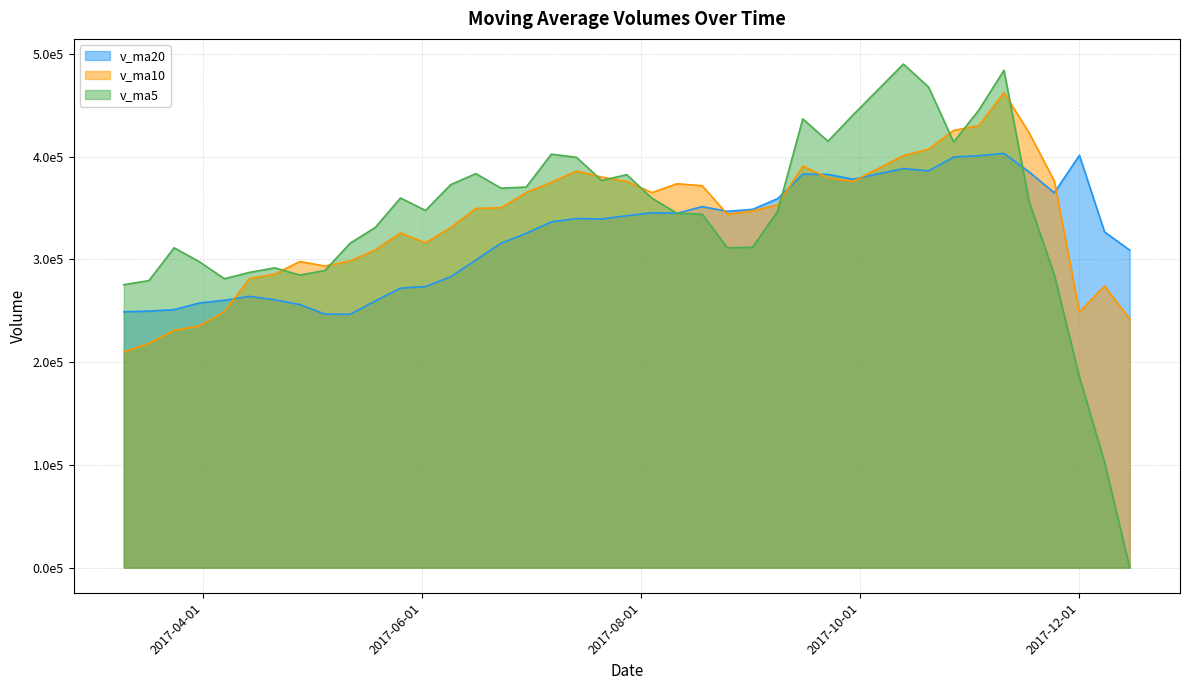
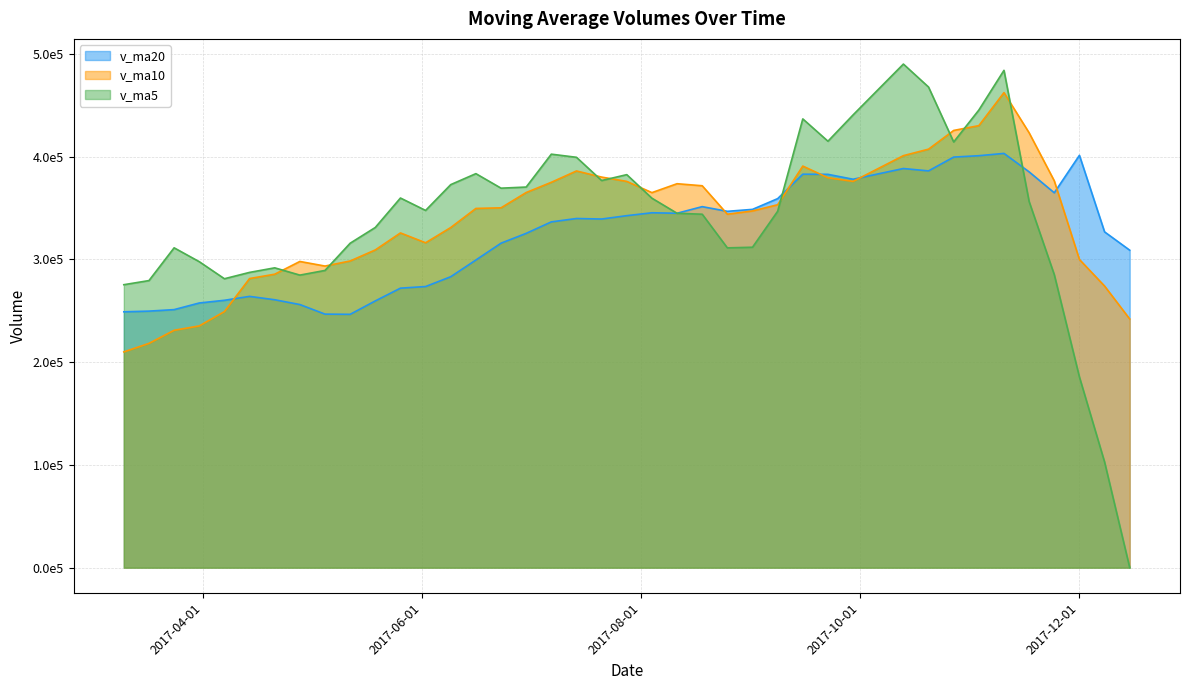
  {
    "v_ma20": {
      "2017-12-01": 401000
    },
    "v_ma10": {
-     "2017-12-01": 249000
+     "2017-12-01": 300000
    },
    "v_ma5": {
      "2017-12-01": 186000
    }
  }
